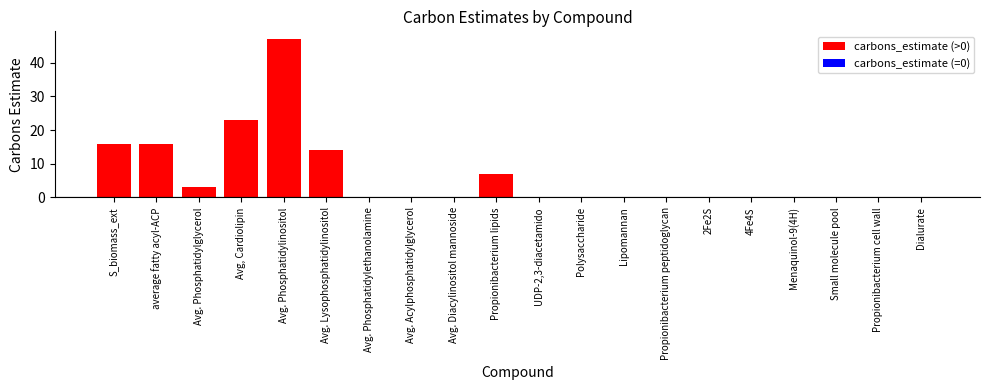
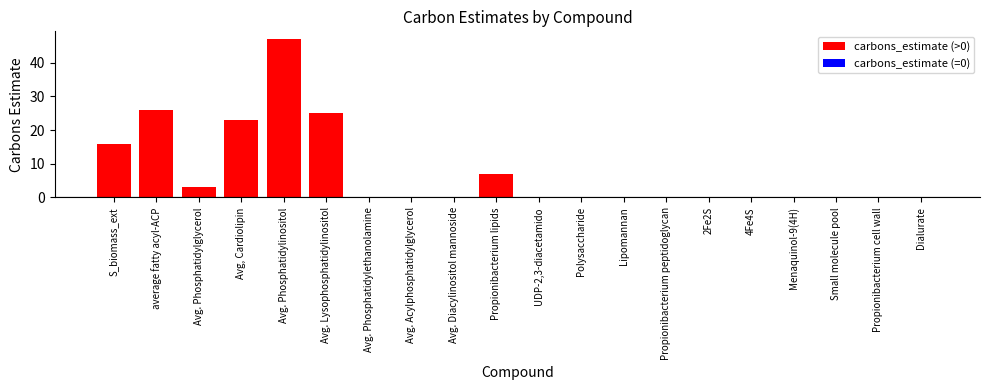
  {
    "S_biomass_ext": 16,
-   "average fatty acyl-ACP": 16,
+   "average fatty acyl-ACP": 26,
    "Avg. Phosphatidylglycerol": 3,
    "Avg, Cardiolipin": 23,
    "Avg. Phosphatidylinositol": 47,
-   "Avg. Lysophosphatidylinositol": 14,
+   "Avg. Lysophosphatidylinositol": 25,
    "Avg. Phosphatidylethanolamine": 0,
    "Avg. Acylphosphatidylglycerol": 0,
    "Avg. Diacylinositol mannoside": 0,
    "Propionibacterium lipids": 7,
    "UDP-2,3-diacetamido": 0,
    "Polysaccharide": 0,
    "Lipomannan": 0,
    "Propionibacterium peptidoglycan": 0,
    "2Fe2S": 0,
    "4Fe4S": 0,
    "Menaquinol-9(4H)": 0,
    "Small molecule pool": 0,
    "Propionibacterium cell wall": 0,
    "Dialurate": 0
  }
